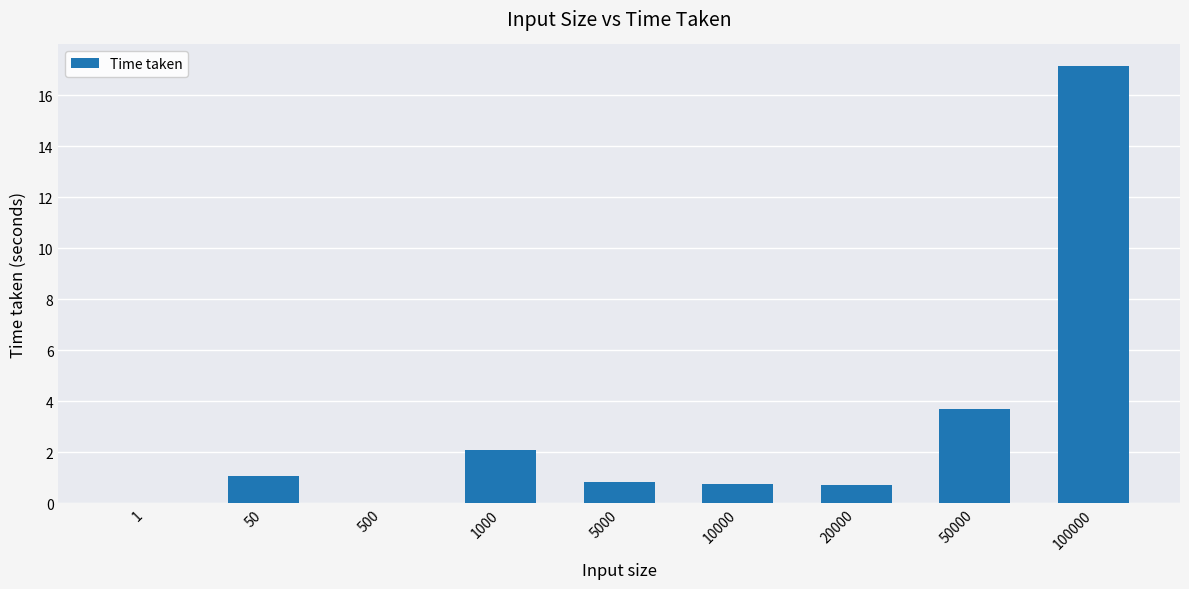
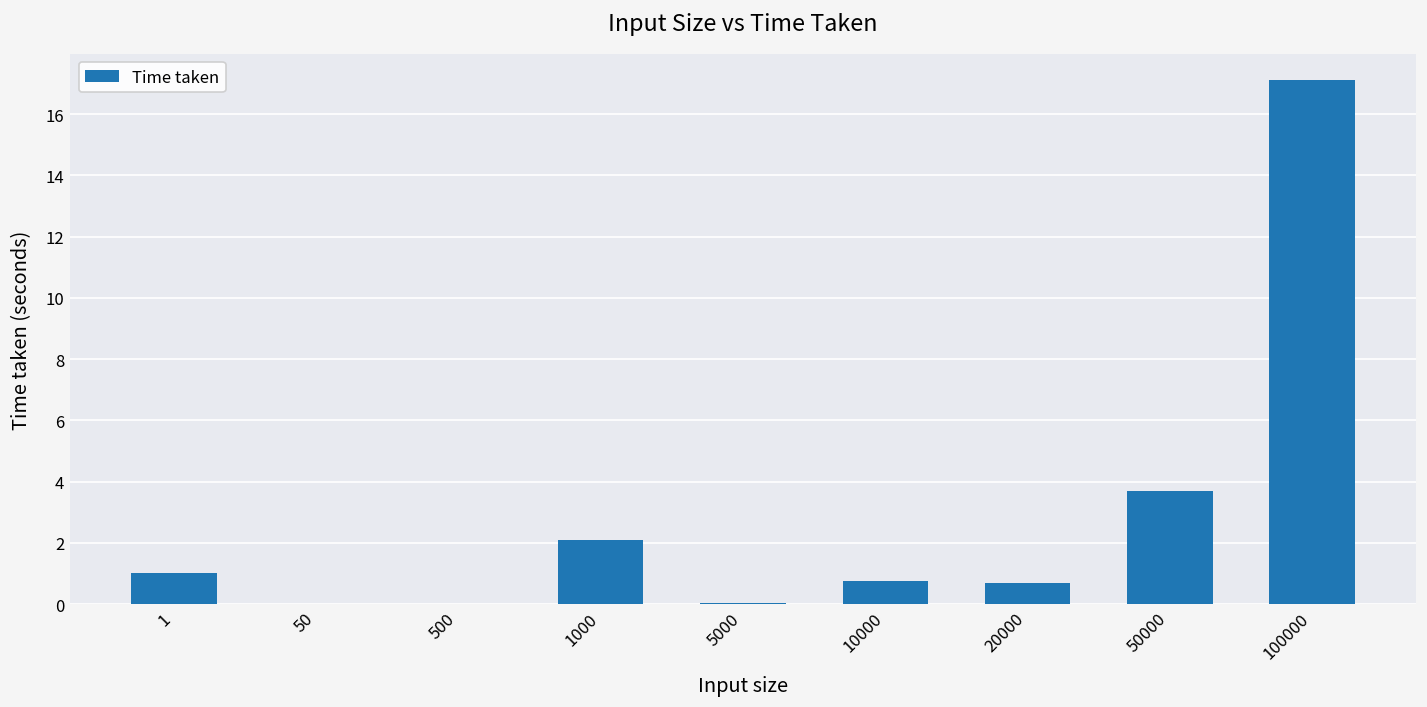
  {
-   "1": 0,
-   "50": 1.1,
+   "1": 1,
+   "50": 0.0,
    "1000": 2.1,
-   "5000": 0.8,
+   "5000": 0.0,
    "10000": 0.8,
    "20000": 0.7,
    "50000": 3.7,
    "100000": 17.1
  }
